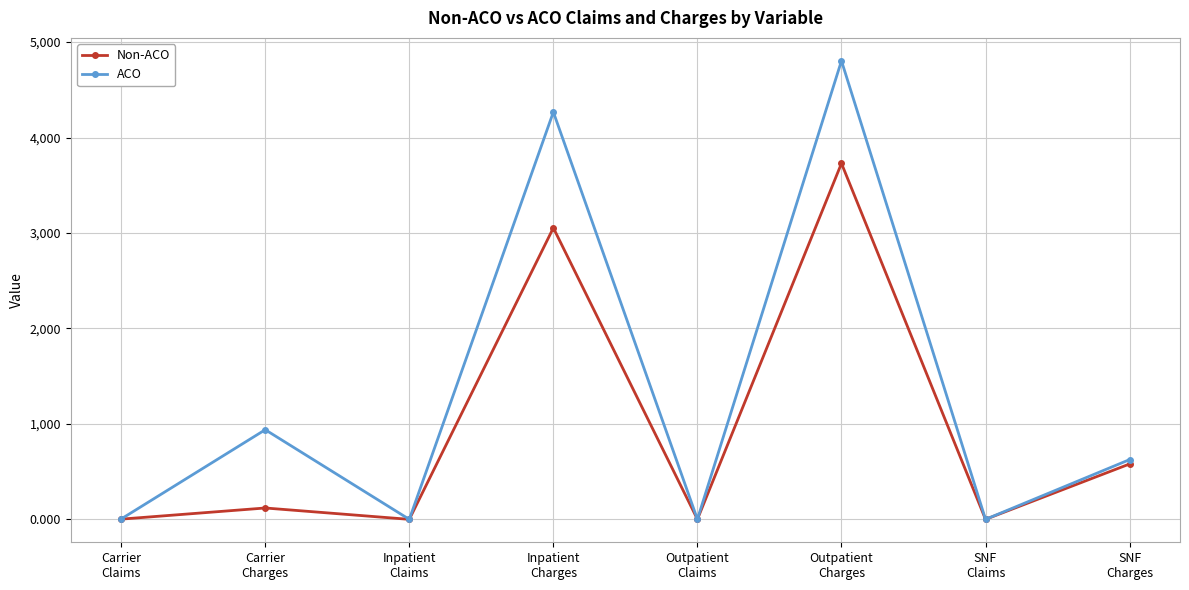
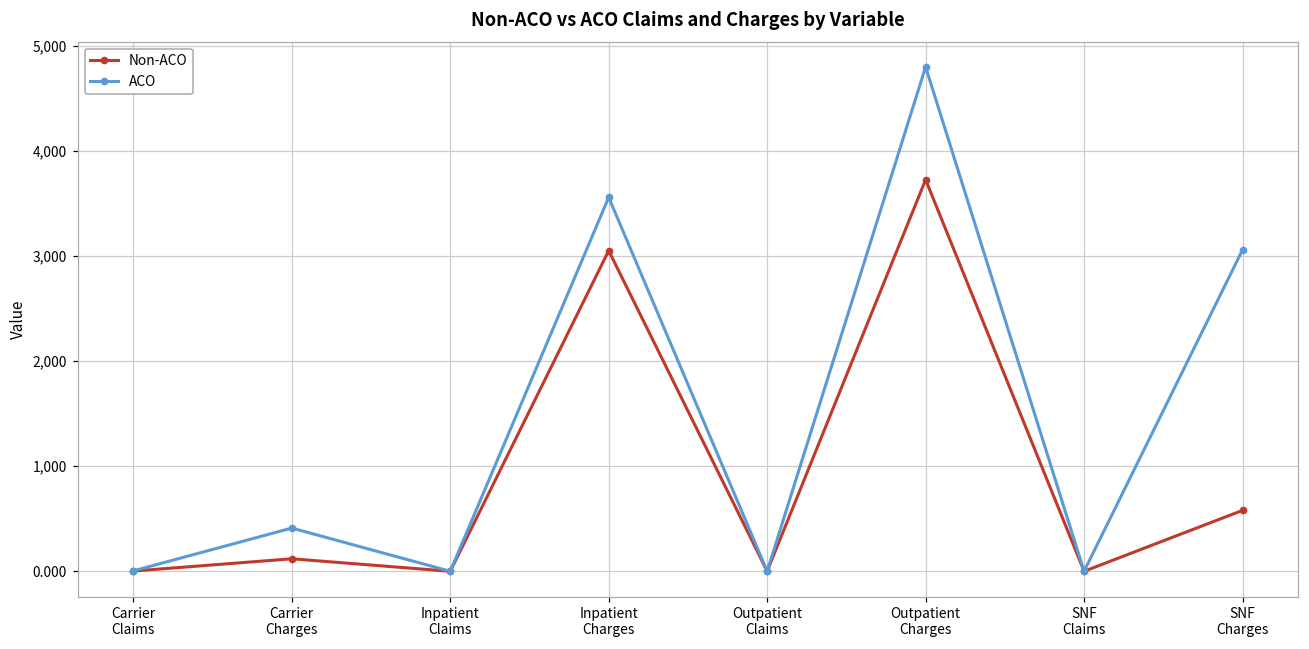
  {
    "Non-ACO": {
      "Carrier Charges": "100",
      "Inpatient Charges": "3,100",
      "Outpatient Charges": "3,700",
      "SNF Charges": "600"
    },
    "ACO": {
-     "Carrier Charges": "900",
-     "Inpatient Charges": "4,300",
+     "Carrier Charges": "400",
+     "Inpatient Charges": "3,600",
      "Outpatient Charges": "4,800",
-     "SNF Charges": "600"
+     "SNF Charges": "3,100"
    }
  }
